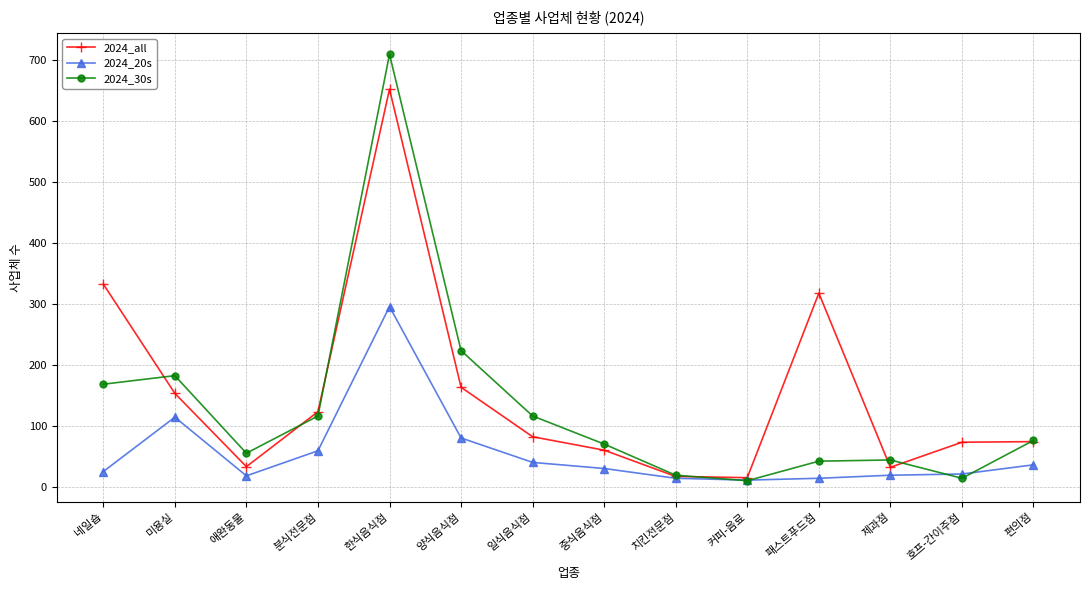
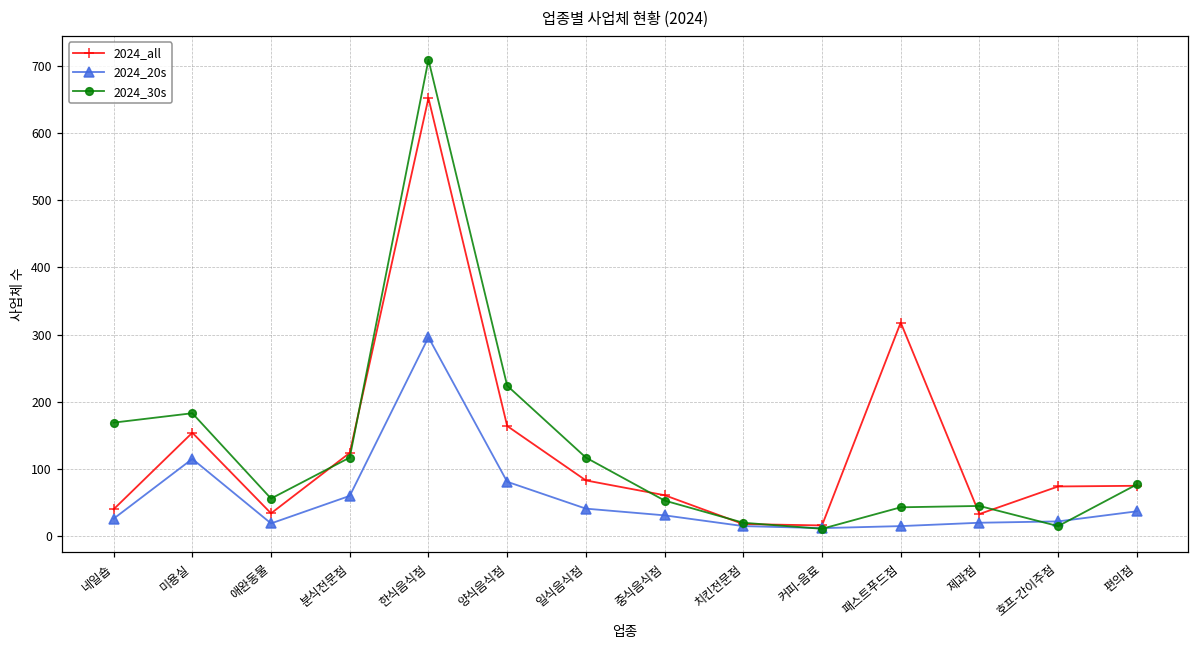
  {
    "2024_all": {
-     "네일숍": 330,
+     "네일숍": 40,
      "미용실": 150,
      "애완동물": 30,
      "분식전문점": 120,
      "한식음식점": 650,
      "양식음식점": 160,
      "일식음식점": 80,
      "중식음식점": 60,
      "패스트푸드점": 320,
      "제과점": 30,
      "호프-간이주점": 70
    },
    "2024_20s": {
      "네일숍": 30,
      "미용실": 120,
      "애완동물": 20,
      "분식전문점": 60,
      "한식음식점": 300,
      "양식음식점": 80,
      "일식음식점": 40,
      "중식음식점": 30,
      "패스트푸드점": 20,
      "제과점": 20,
      "호프-간이주점": 20,
      "편의점": 40
    },
    "2024_30s": {
      "네일숍": 170,
      "미용실": 180,
      "애완동물": 60,
      "분식전문점": 120,
      "한식음식점": 710,
      "양식음식점": 220,
      "일식음식점": 120,
-     "중식음식점": 70,
+     "중식음식점": 50,
      "패스트푸드점": 40,
      "제과점": 50,
      "호프-간이주점": 20
    }
  }
